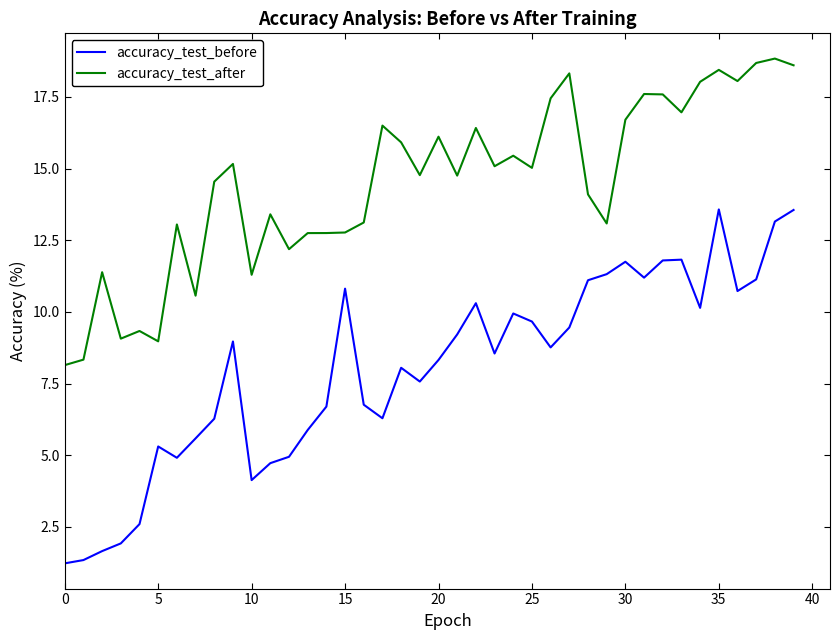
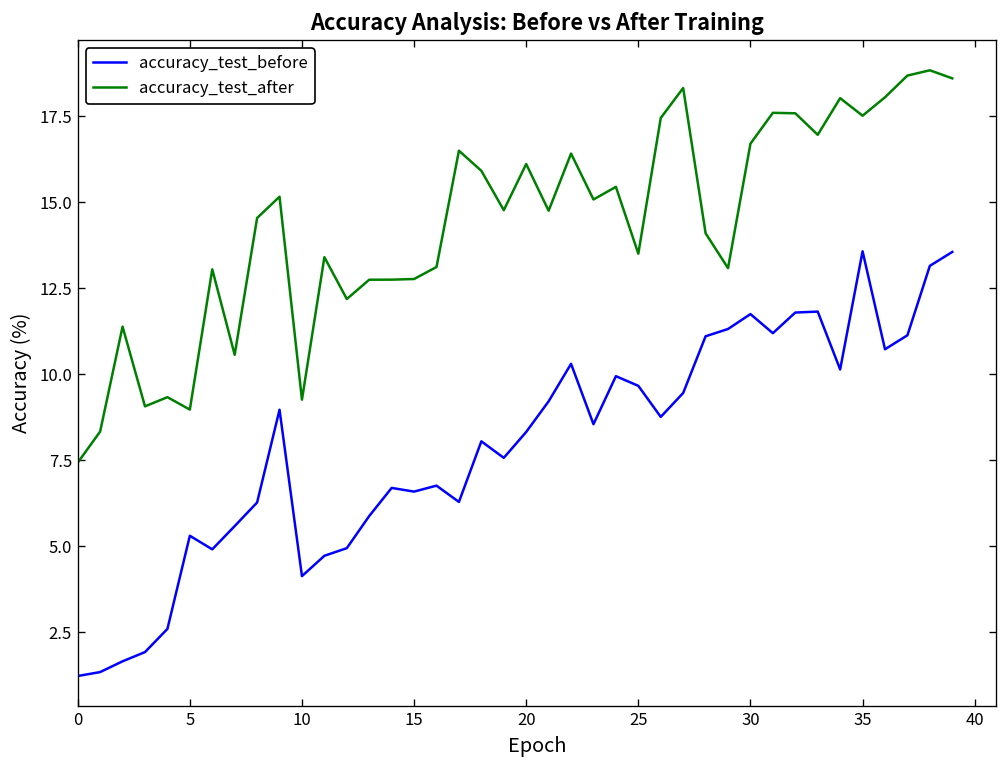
  {
    "accuracy_test_before": {
      "0": 1.2,
      "5": 5.3,
      "10": 4.1,
-     "15": 10.8,
+     "15": 6.6,
      "20": 8.3,
      "25": 9.7,
      "30": 11.7,
      "35": 13.6
    },
    "accuracy_test_after": {
-     "0": 8.1,
+     "0": 7.4,
      "5": 9.0,
-     "10": 11.3,
+     "10": 9.3,
      "15": 12.8,
      "20": 16.1,
-     "25": 15.0,
+     "25": 13.5,
      "30": 16.7,
-     "35": 18.4
+     "35": 17.5
    }
  }
